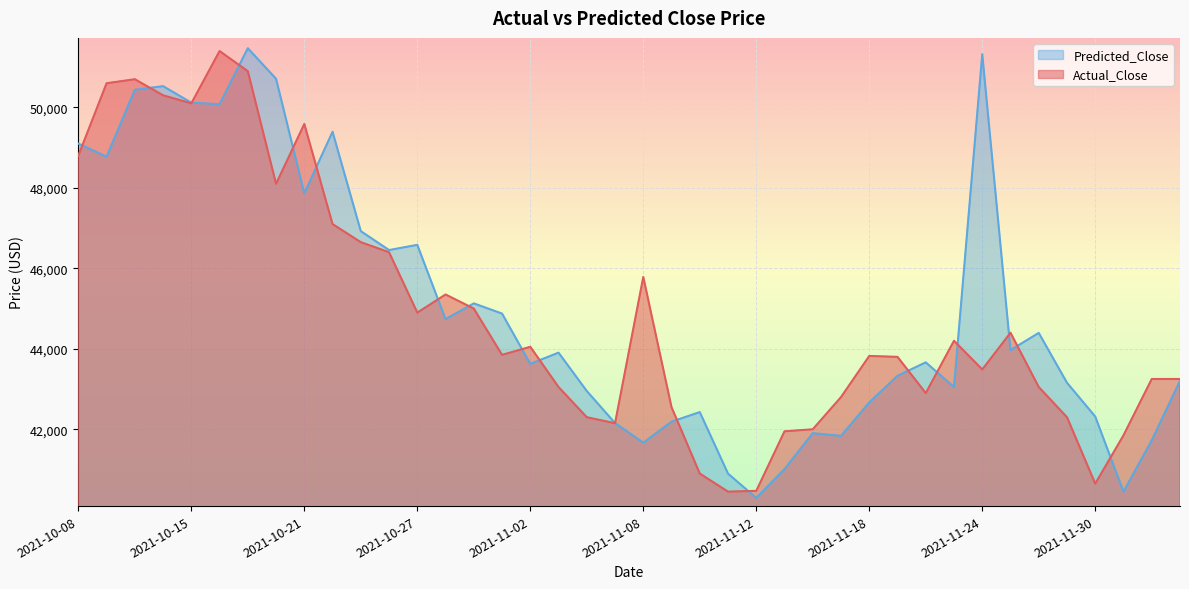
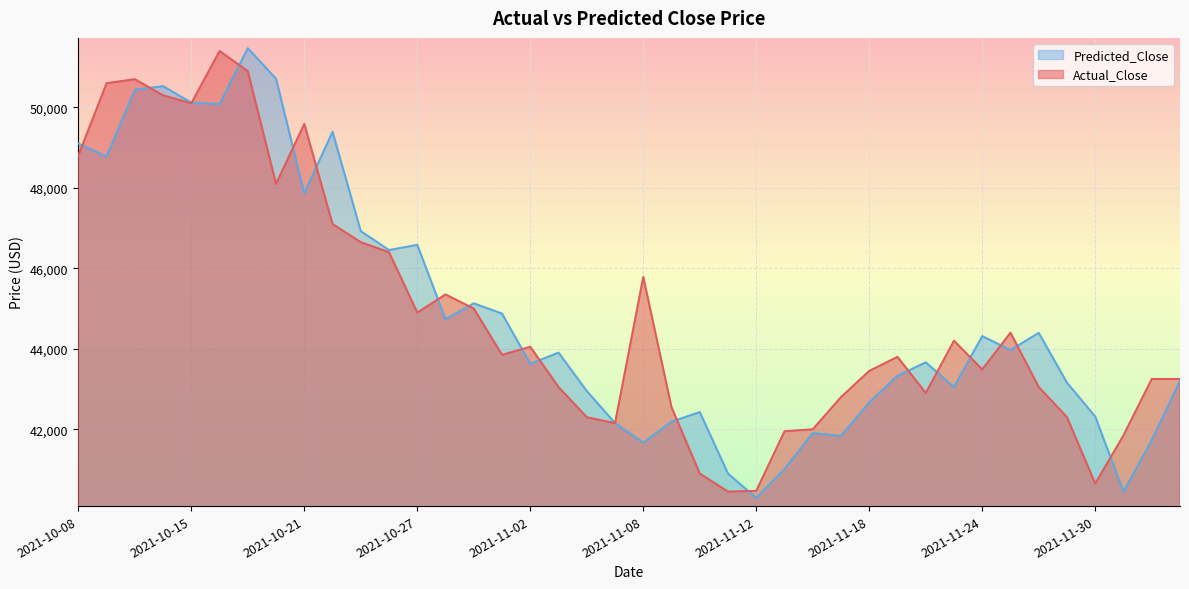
  {
    "Predicted_Close": {
      "2021-10-08": "49,100",
      "2021-10-21": "47,900",
      "2021-10-27": "46,600",
      "2021-11-02": "43,600",
      "2021-11-08": "41,700",
      "2021-11-12": "40,300",
      "2021-11-18": "42,700",
-     "2021-11-24": "51,300",
+     "2021-11-24": "44,300",
      "2021-11-30": "42,300"
    },
    "Actual_Close": {
      "2021-10-08": "48,800",
      "2021-10-21": "49,600",
      "2021-10-27": "44,900",
      "2021-11-02": "44,000",
      "2021-11-08": "45,800",
      "2021-11-12": "40,500",
-     "2021-11-18": "43,800",
+     "2021-11-18": "43,400",
      "2021-11-24": "43,500",
      "2021-11-30": "40,700"
    }
  }
